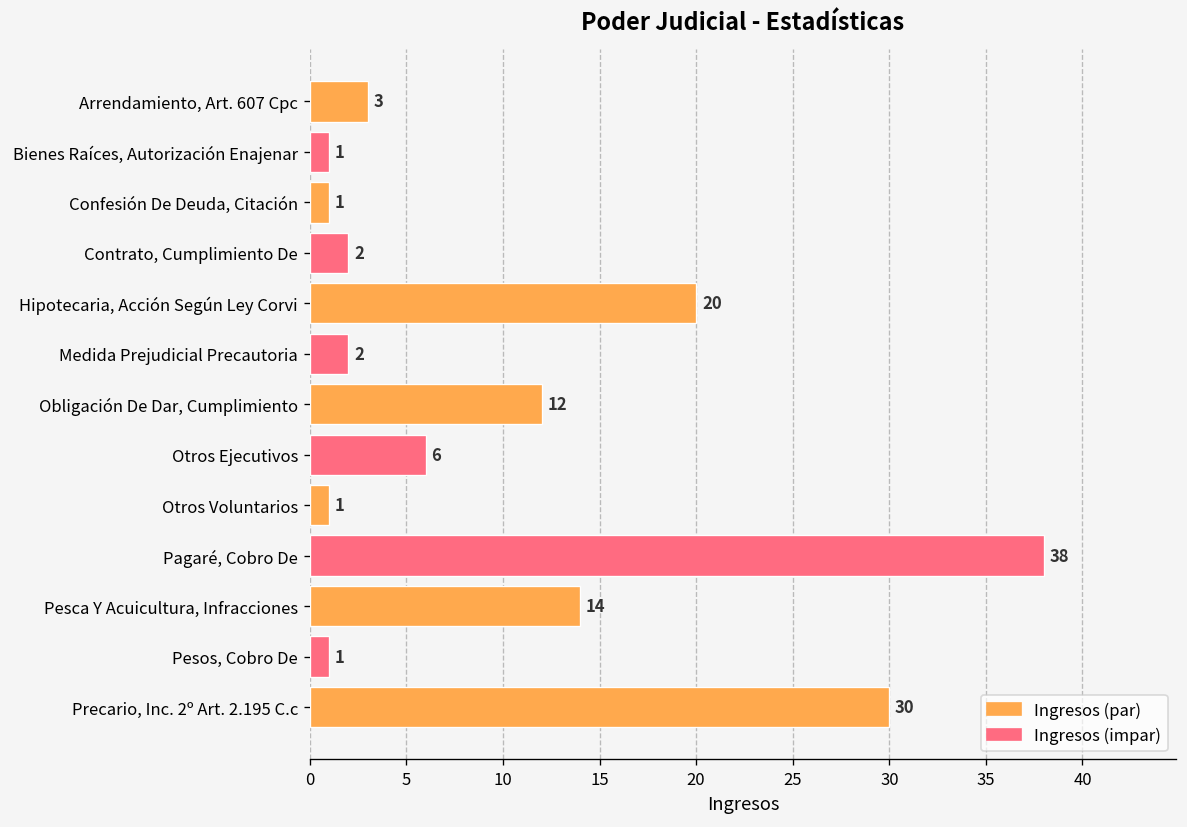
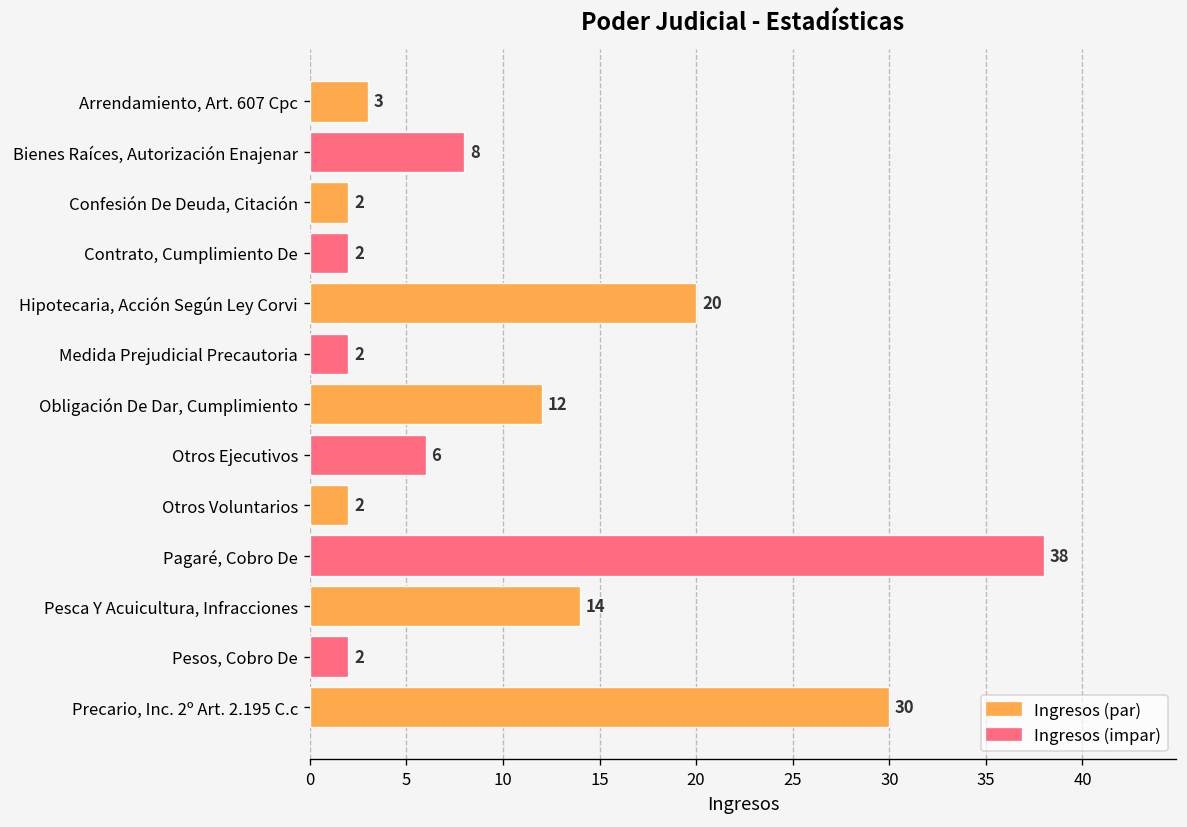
  {
    "Arrendamiento, Art. 607 Cpc": 3,
-   "Bienes Raíces, Autorización Enajenar": 1,
-   "Confesión De Deuda, Citación": 1,
+   "Bienes Raíces, Autorización Enajenar": 8,
+   "Confesión De Deuda, Citación": 2,
    "Contrato, Cumplimiento De": 2,
    "Hipotecaria, Acción Según Ley Corvi": 20,
    "Medida Prejudicial Precautoria": 2,
    "Obligación De Dar, Cumplimiento": 12,
    "Otros Ejecutivos": 6,
-   "Otros Voluntarios": 1,
+   "Otros Voluntarios": 2,
    "Pagaré, Cobro De": 38,
    "Pesca Y Acuicultura, Infracciones": 14,
-   "Pesos, Cobro De": 1,
+   "Pesos, Cobro De": 2,
    "Precario, Inc. 2º Art. 2.195 C.c": 30
  }
